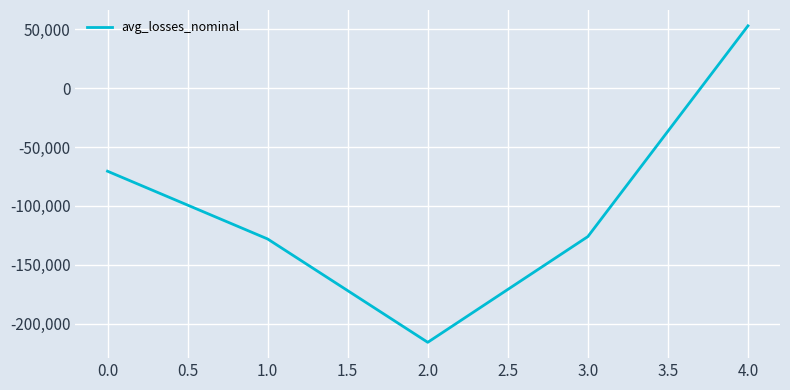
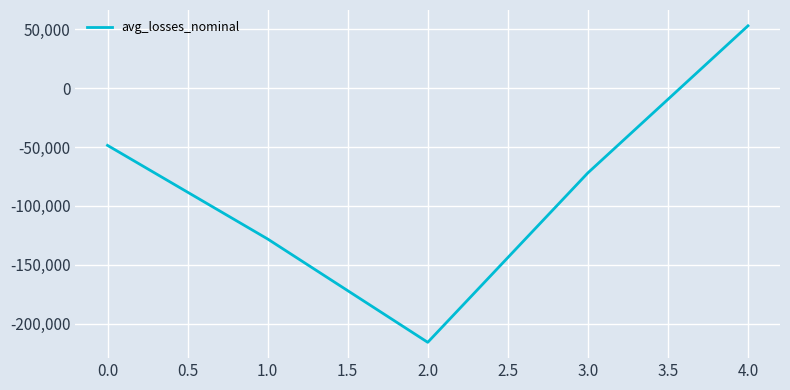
  {
-   "0.0": "-71,000",
+   "0.0": "-49,000",
    "1.0": "-128,000",
    "2.0": "-216,000",
-   "3.0": "-126,000",
+   "3.0": "-72,000",
    "4.0": "53,000"
  }
